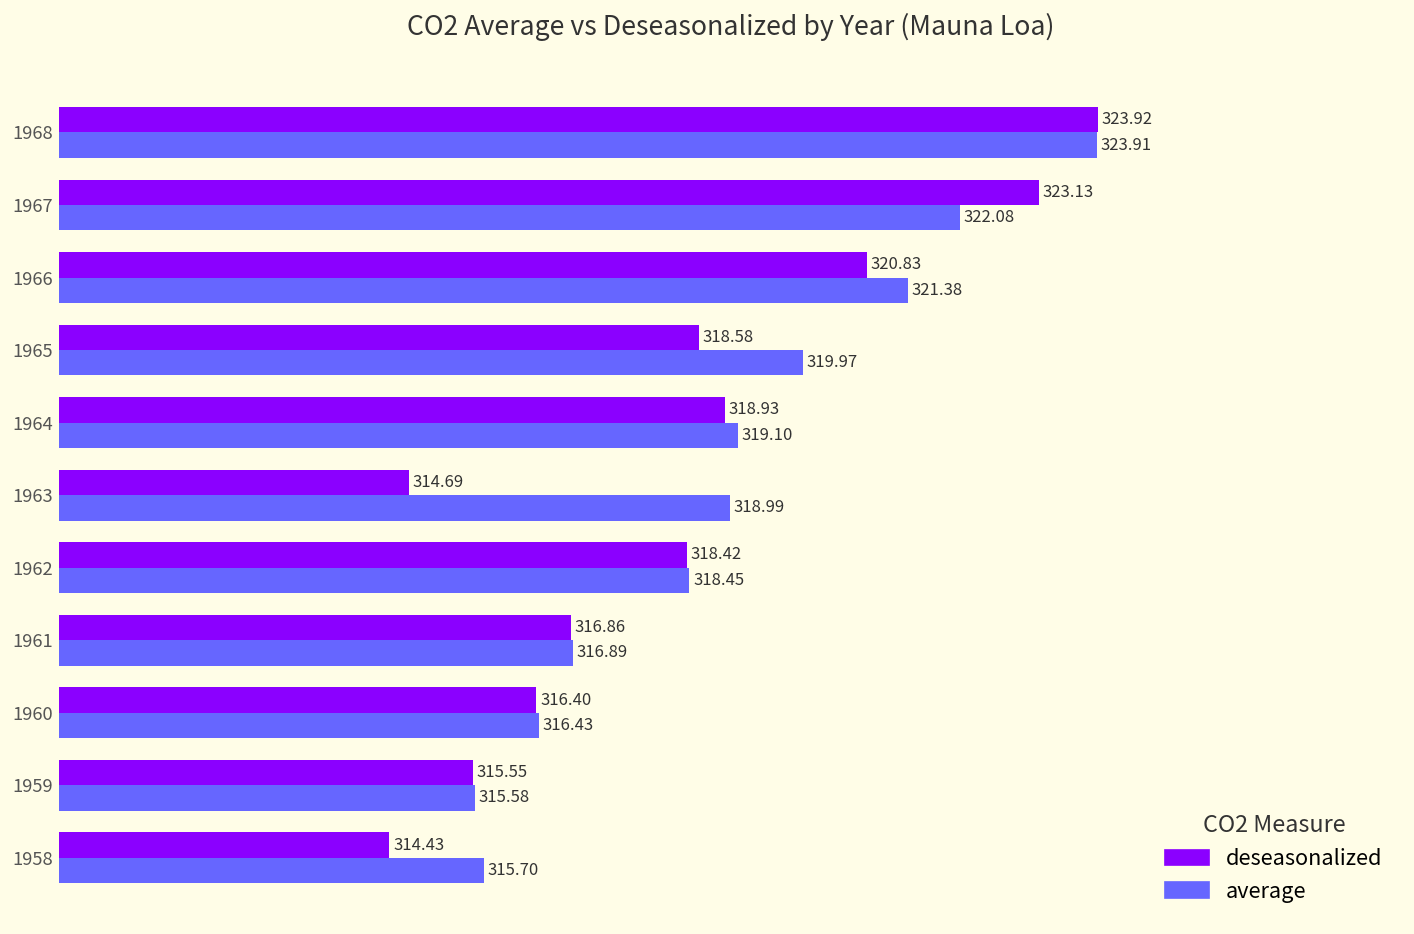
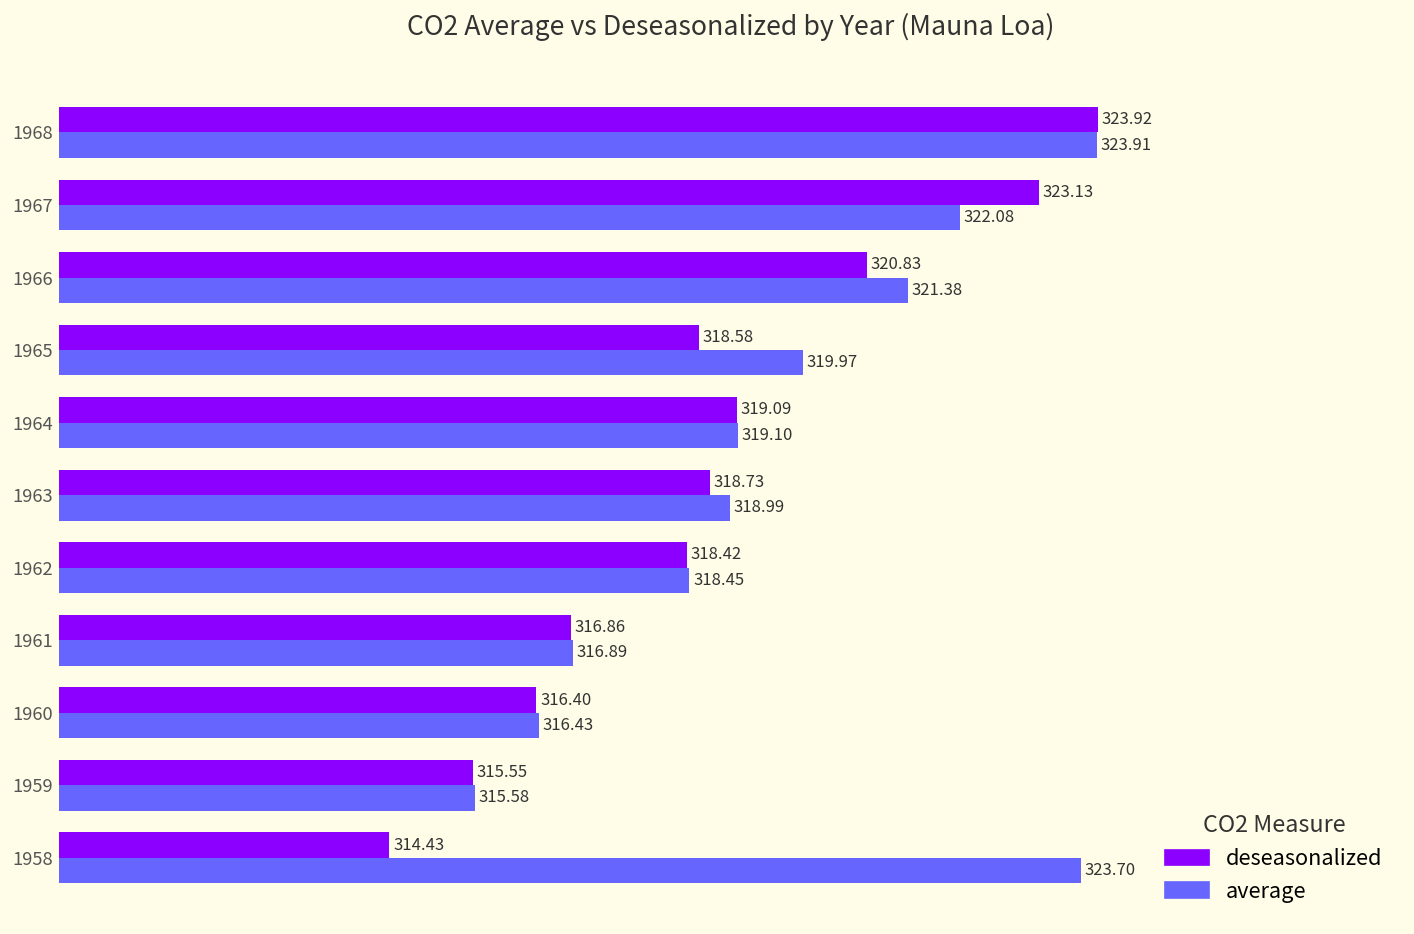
  {
    "deseasonalized": {
      "1968": 323.92,
      "1967": 323.13,
      "1966": 320.83,
      "1965": 318.58,
-     "1964": 318.93,
-     "1963": 314.69,
+     "1964": 319.09,
+     "1963": 318.73,
      "1962": 318.42,
      "1961": 316.86,
      "1960": 316.40,
      "1959": 315.55,
      "1958": 314.43
    },
    "average": {
      "1968": 323.91,
      "1967": 322.08,
      "1966": 321.38,
      "1965": 319.97,
      "1964": 319.10,
      "1963": 318.99,
      "1962": 318.45,
      "1961": 316.89,
      "1960": 316.43,
      "1959": 315.58,
-     "1958": 315.70
+     "1958": 323.70
    }
  }
